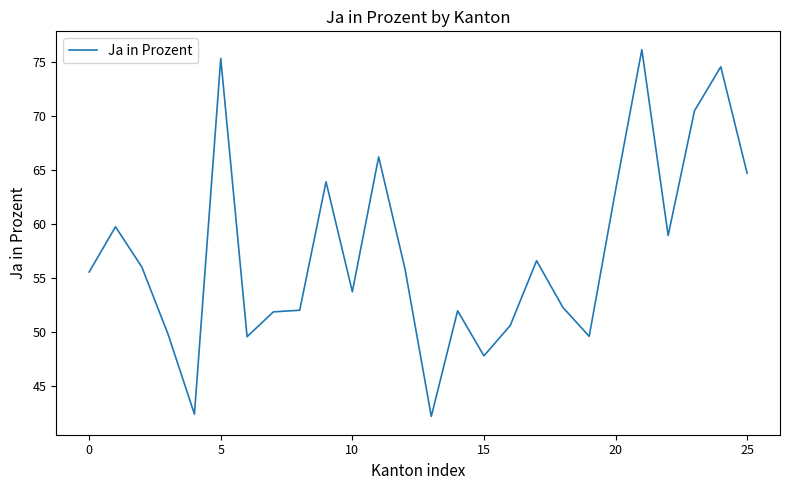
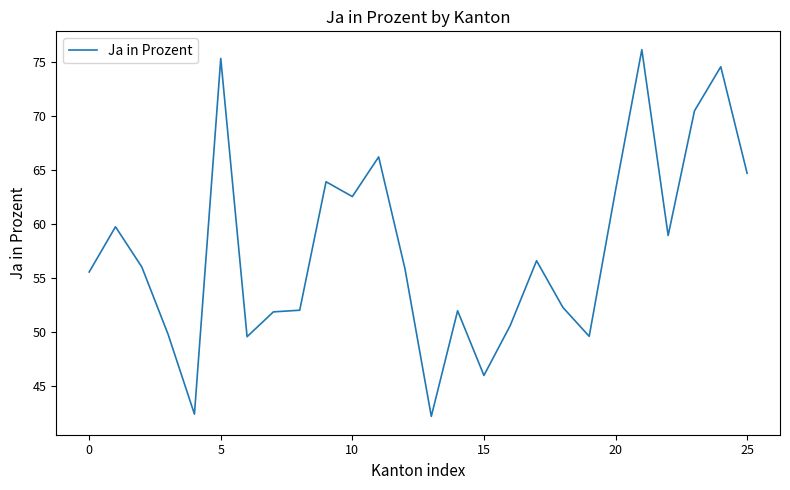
  {
    "0": 55.6,
    "5": 75.3,
-   "10": 53.7,
-   "15": 47.8,
+   "10": 62.6,
+   "15": 46.0,
    "20": 63.1,
    "25": 64.7
  }
